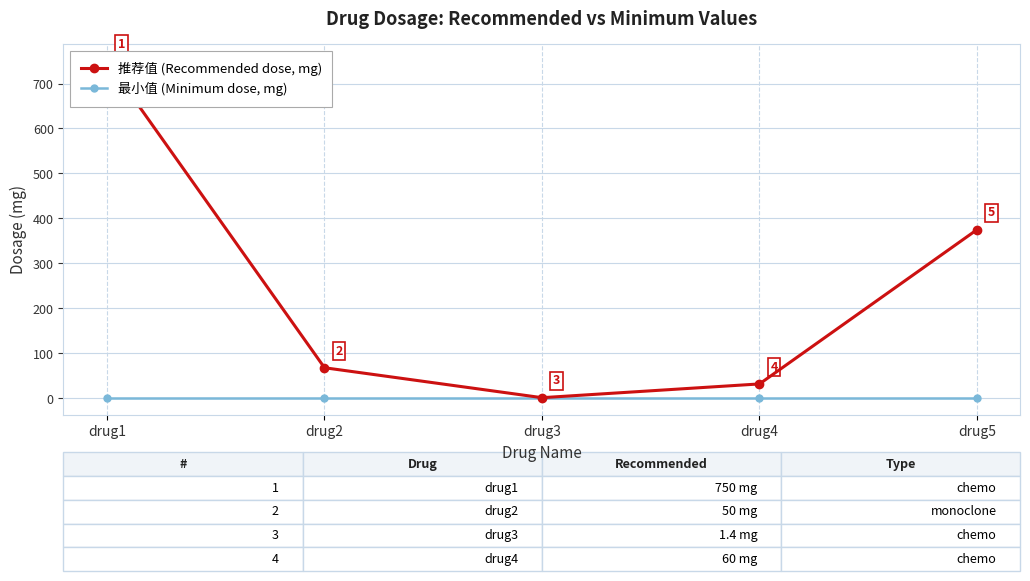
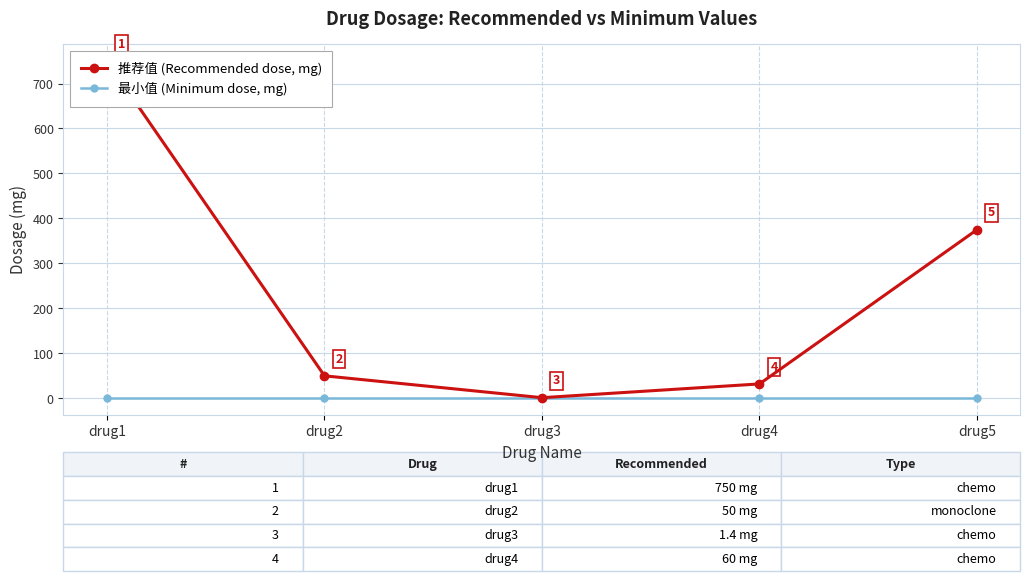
  {
    "推荐值 (Recommended dose, mg)": {
-     "drug2": 70
+     "drug2": 50
    },
    "最小值 (Minimum dose, mg)": {
      "drug1": 0,
      "drug2": 0,
      "drug4": 0,
      "drug5": 0
    }
  }
